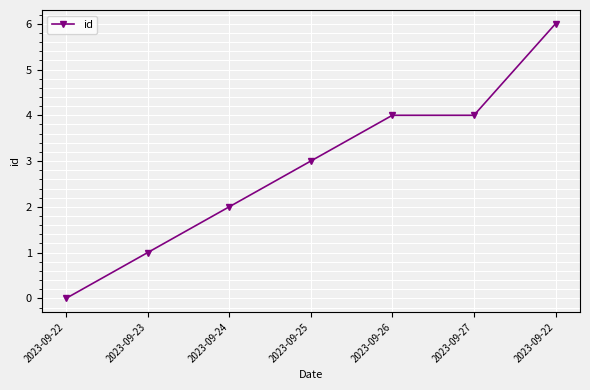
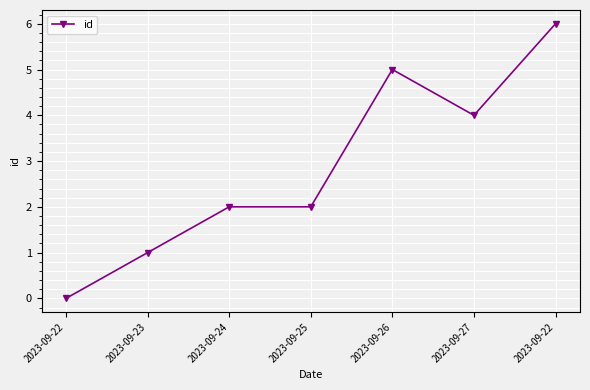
  {
    "2023-09-23": 1,
    "2023-09-24": 2,
-   "2023-09-25": 3,
-   "2023-09-26": 4,
+   "2023-09-25": 2,
+   "2023-09-26": 5,
    "2023-09-27": 4
  }
